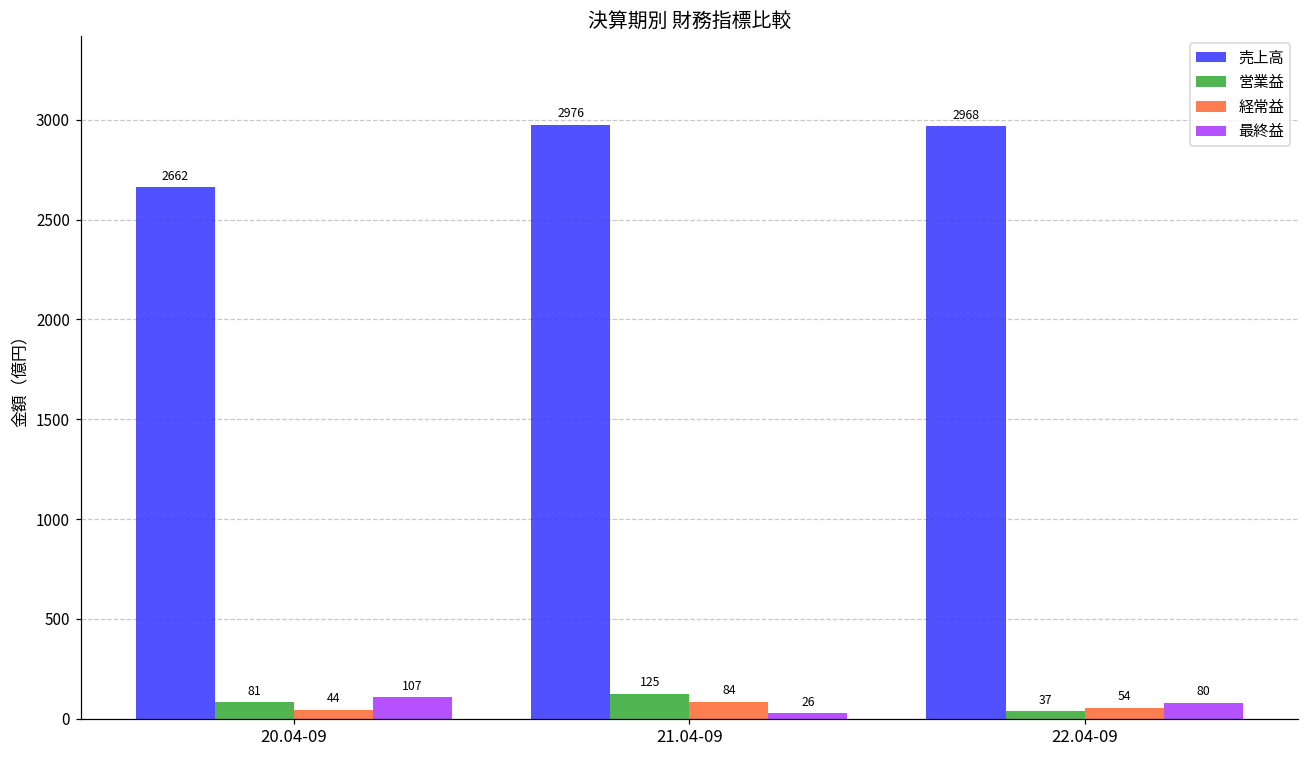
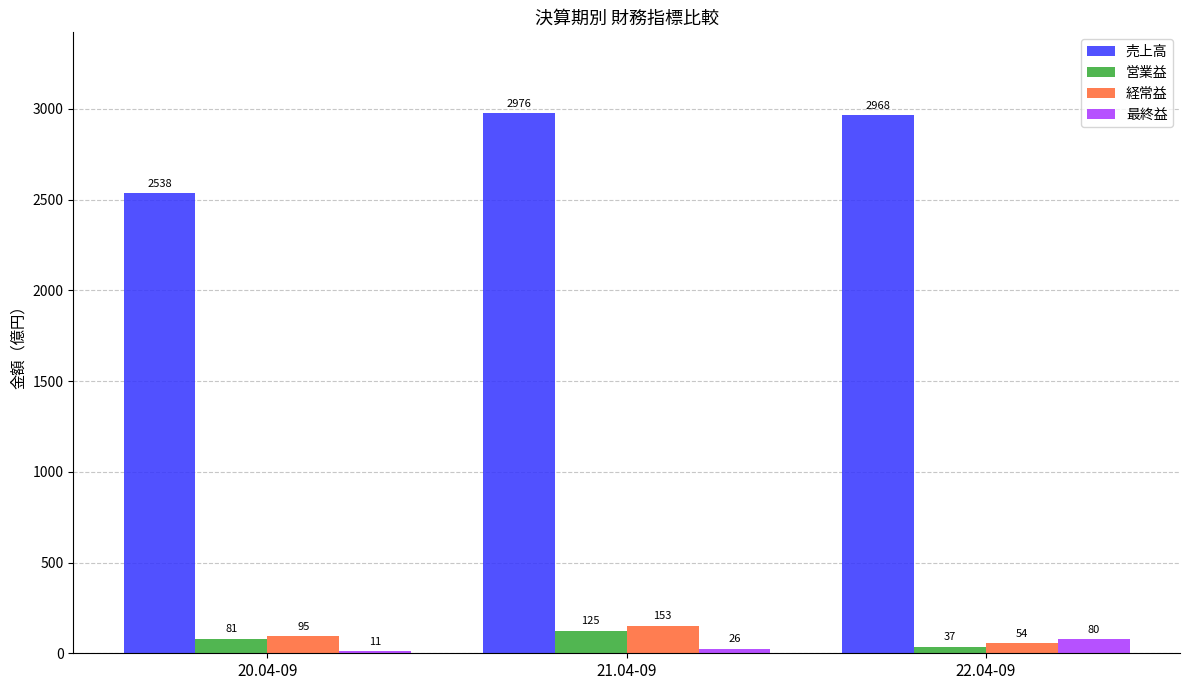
  {
    "売上高": {
-     "20.04-09": 2662,
+     "20.04-09": 2538,
      "21.04-09": 2976,
      "22.04-09": 2968
    },
    "営業益": {
      "20.04-09": 81,
      "21.04-09": 125,
      "22.04-09": 37
    },
    "経常益": {
-     "20.04-09": 44,
-     "21.04-09": 84,
+     "20.04-09": 95,
+     "21.04-09": 153,
      "22.04-09": 54
    },
    "最終益": {
-     "20.04-09": 107,
+     "20.04-09": 11,
      "21.04-09": 26,
      "22.04-09": 80
    }
  }
